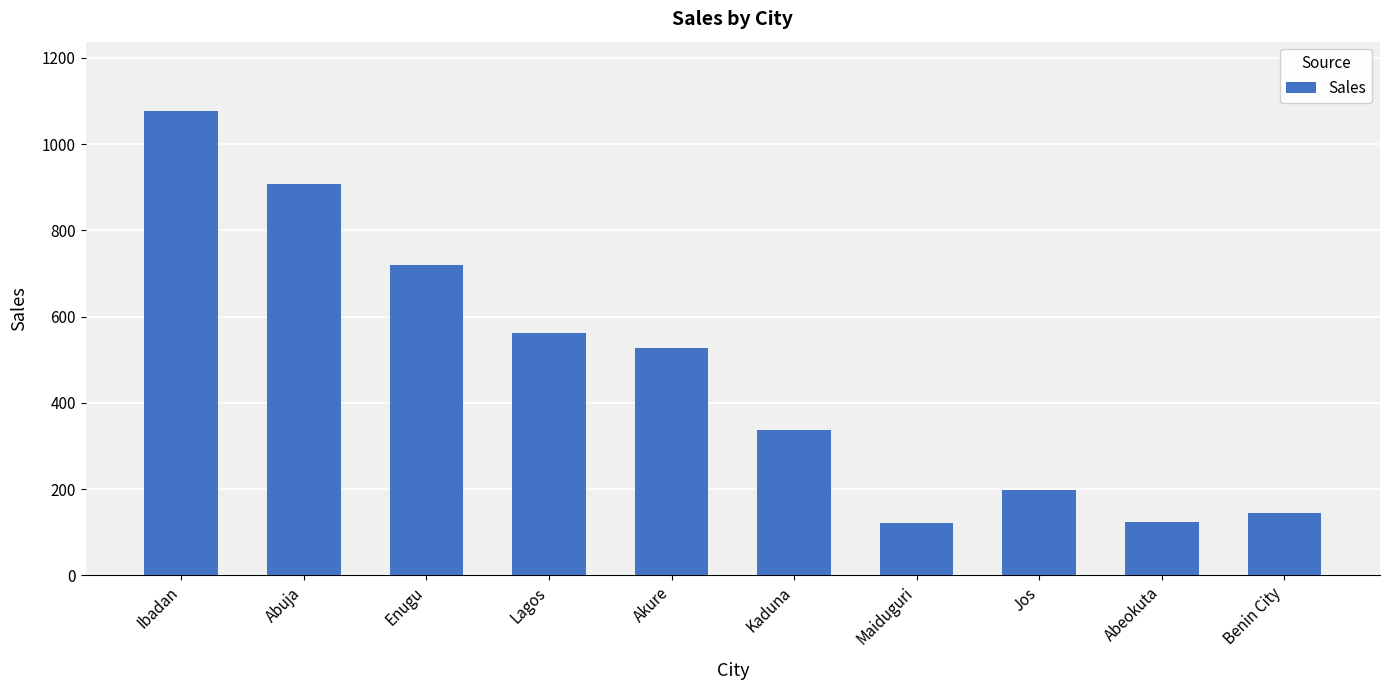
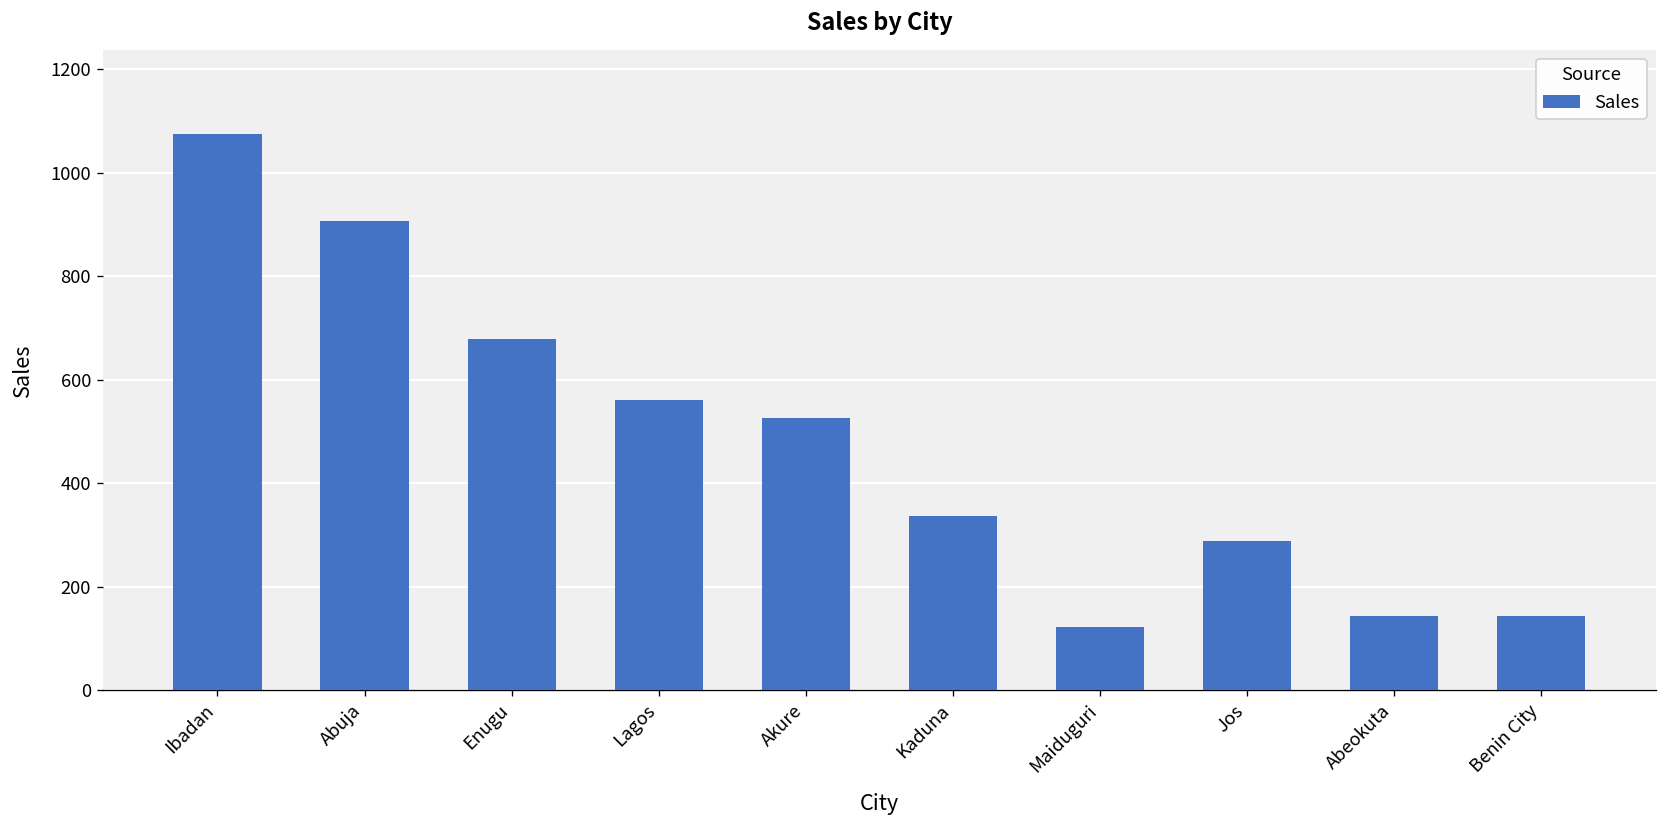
  {
    "Ibadan": 1080,
    "Abuja": 910,
-   "Enugu": 720,
+   "Enugu": 680,
    "Lagos": 560,
    "Akure": 530,
    "Kaduna": 340,
    "Maiduguri": 120,
-   "Jos": 200,
-   "Abeokuta": 120,
+   "Jos": 290,
+   "Abeokuta": 140,
    "Benin City": 140
  }
